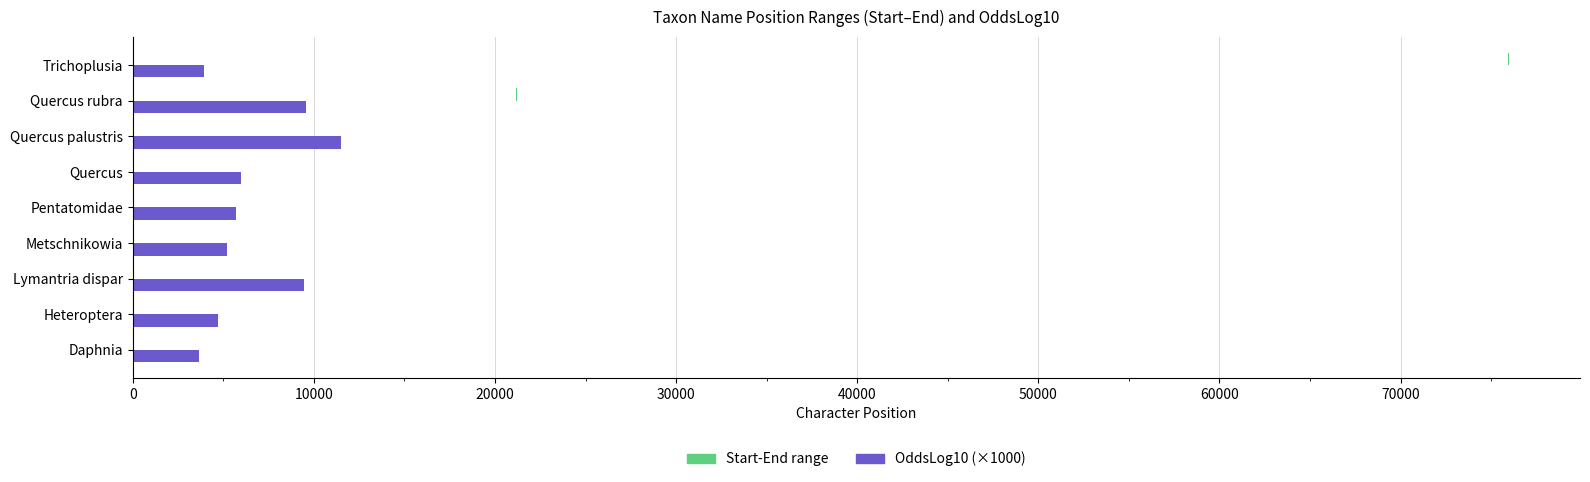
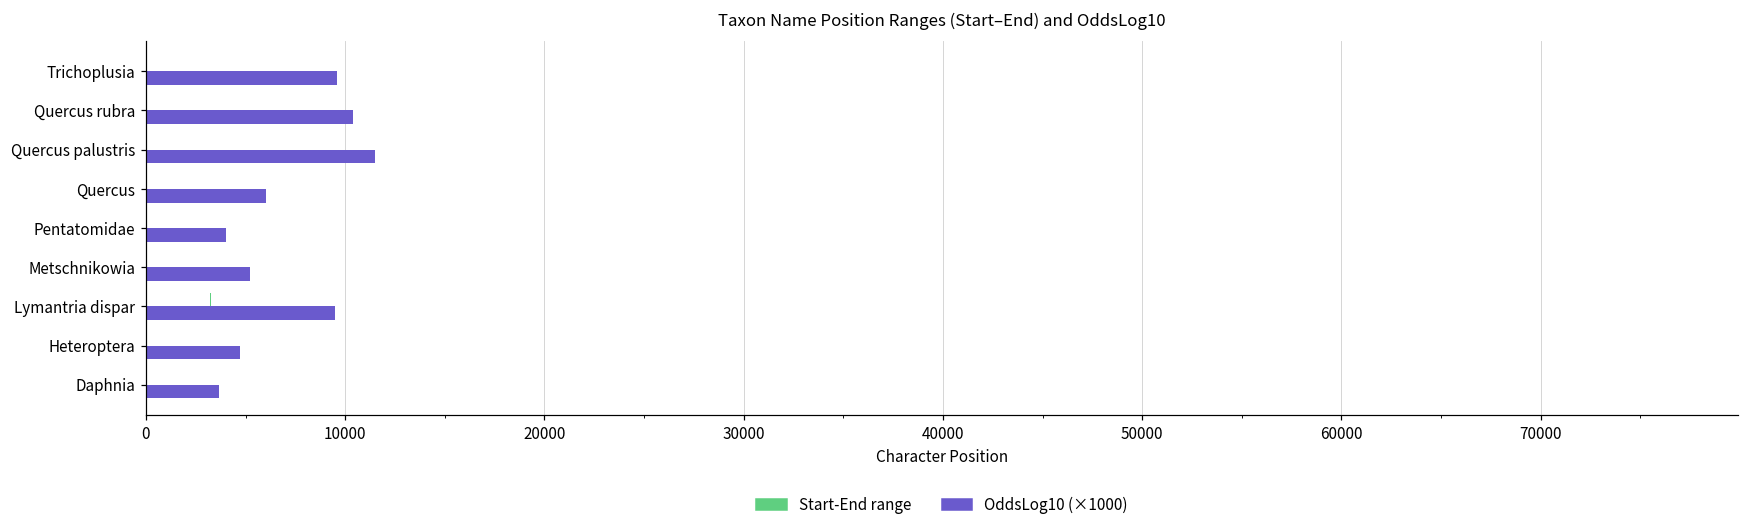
  {
    "OddsLog10 (×1000)": {
-     "Trichoplusia": 4000,
-     "Quercus rubra": 9600,
+     "Trichoplusia": 9600,
+     "Quercus rubra": 10400,
      "Quercus palustris": 11500,
      "Quercus": 6000,
-     "Pentatomidae": 5700,
+     "Pentatomidae": 4000,
      "Metschnikowia": 5200,
      "Lymantria dispar": 9500,
      "Heteroptera": 4700,
      "Daphnia": 3700
    }
  }
